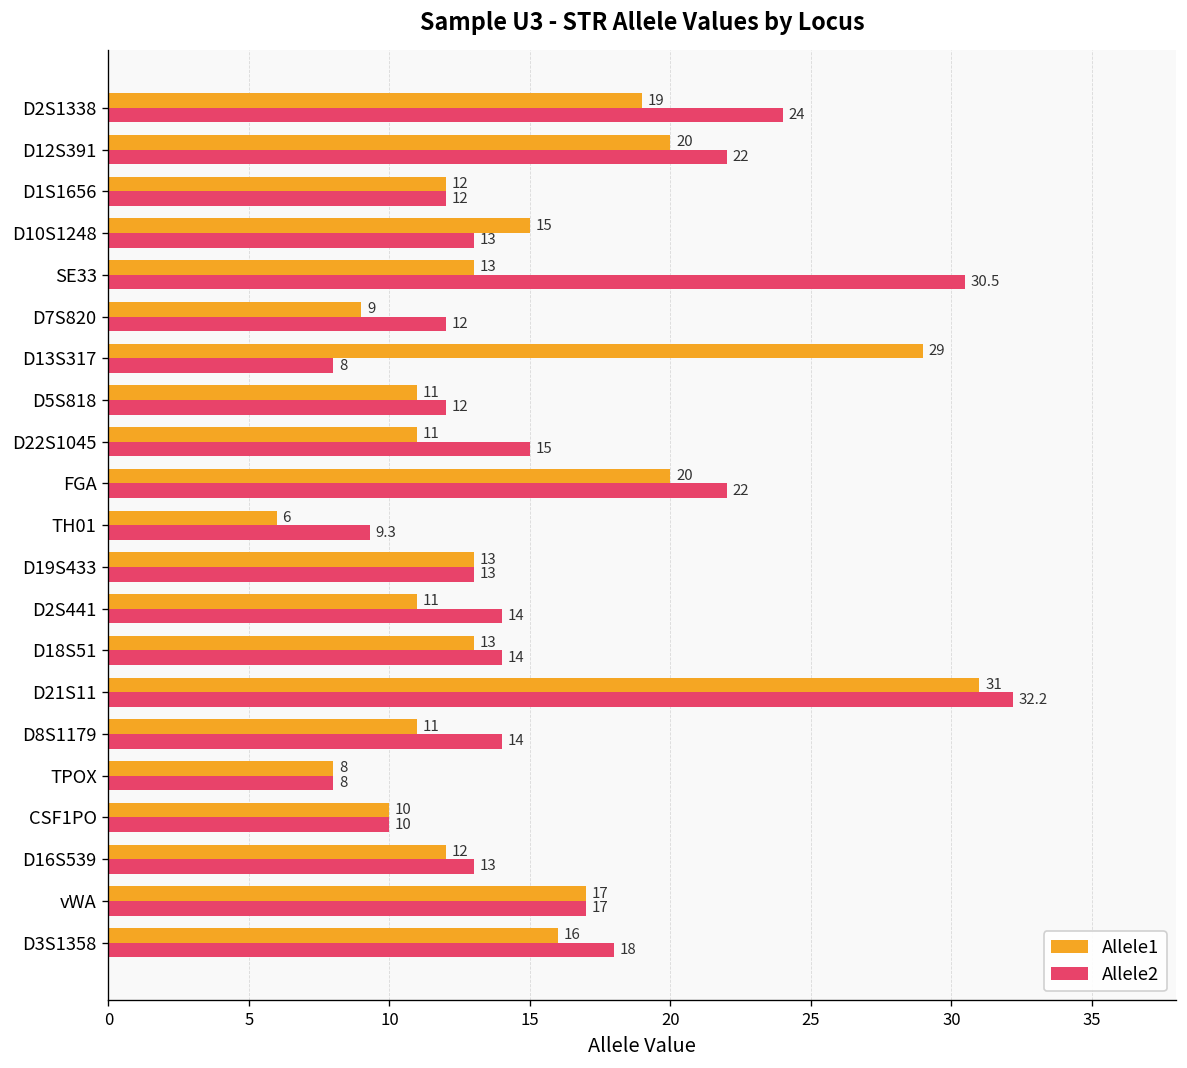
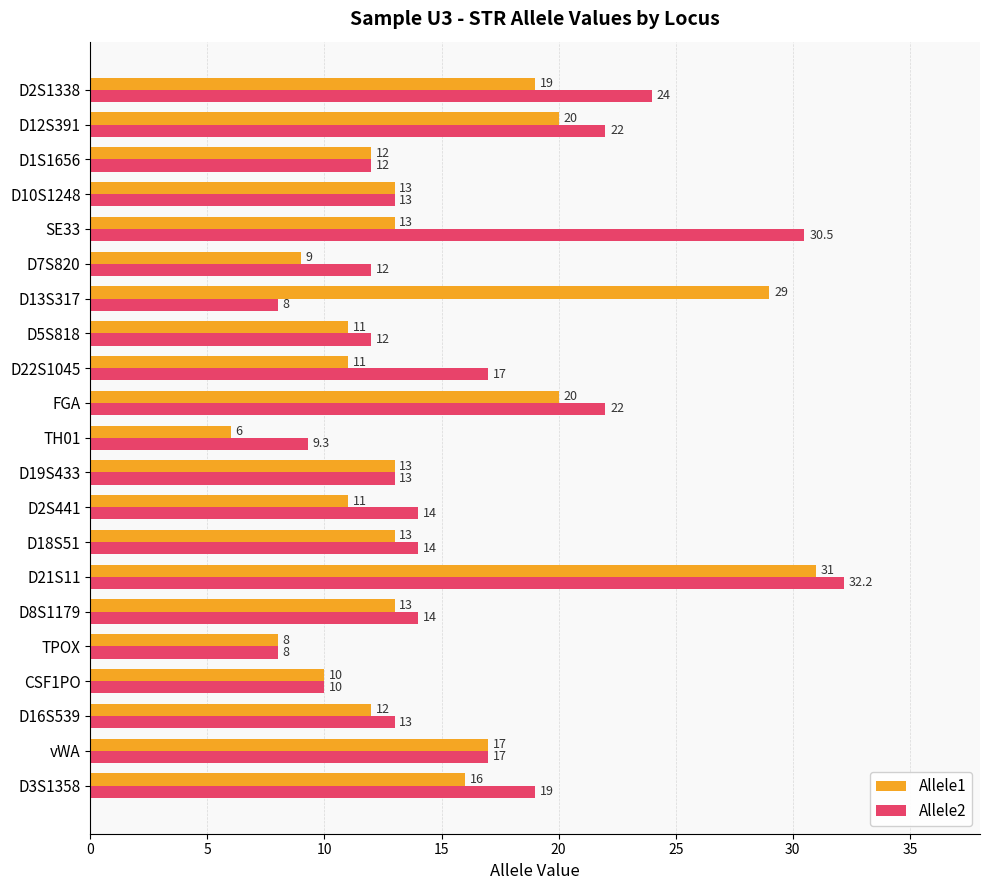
  {
    "Allele1": {
      "D2S1338": 19,
      "D12S391": 20,
      "D1S1656": 12,
-     "D10S1248": 15,
+     "D10S1248": 13,
      "SE33": 13,
      "D7S820": 9,
      "D13S317": 29,
      "D5S818": 11,
      "D22S1045": 11,
      "FGA": 20,
      "TH01": 6,
      "D19S433": 13,
      "D2S441": 11,
      "D18S51": 13,
      "D21S11": 31,
-     "D8S1179": 11,
+     "D8S1179": 13,
      "TPOX": 8,
      "CSF1PO": 10,
      "D16S539": 12,
      "vWA": 17,
      "D3S1358": 16
    },
    "Allele2": {
      "D2S1338": 24,
      "D12S391": 22,
      "D1S1656": 12,
      "D10S1248": 13,
      "SE33": 30.5,
      "D7S820": 12,
      "D13S317": 8,
      "D5S818": 12,
-     "D22S1045": 15,
+     "D22S1045": 17,
      "FGA": 22,
      "TH01": 9.3,
      "D19S433": 13,
      "D2S441": 14,
      "D18S51": 14,
      "D21S11": 32.2,
      "D8S1179": 14,
      "TPOX": 8,
      "CSF1PO": 10,
      "D16S539": 13,
      "vWA": 17,
-     "D3S1358": 18
+     "D3S1358": 19
    }
  }
